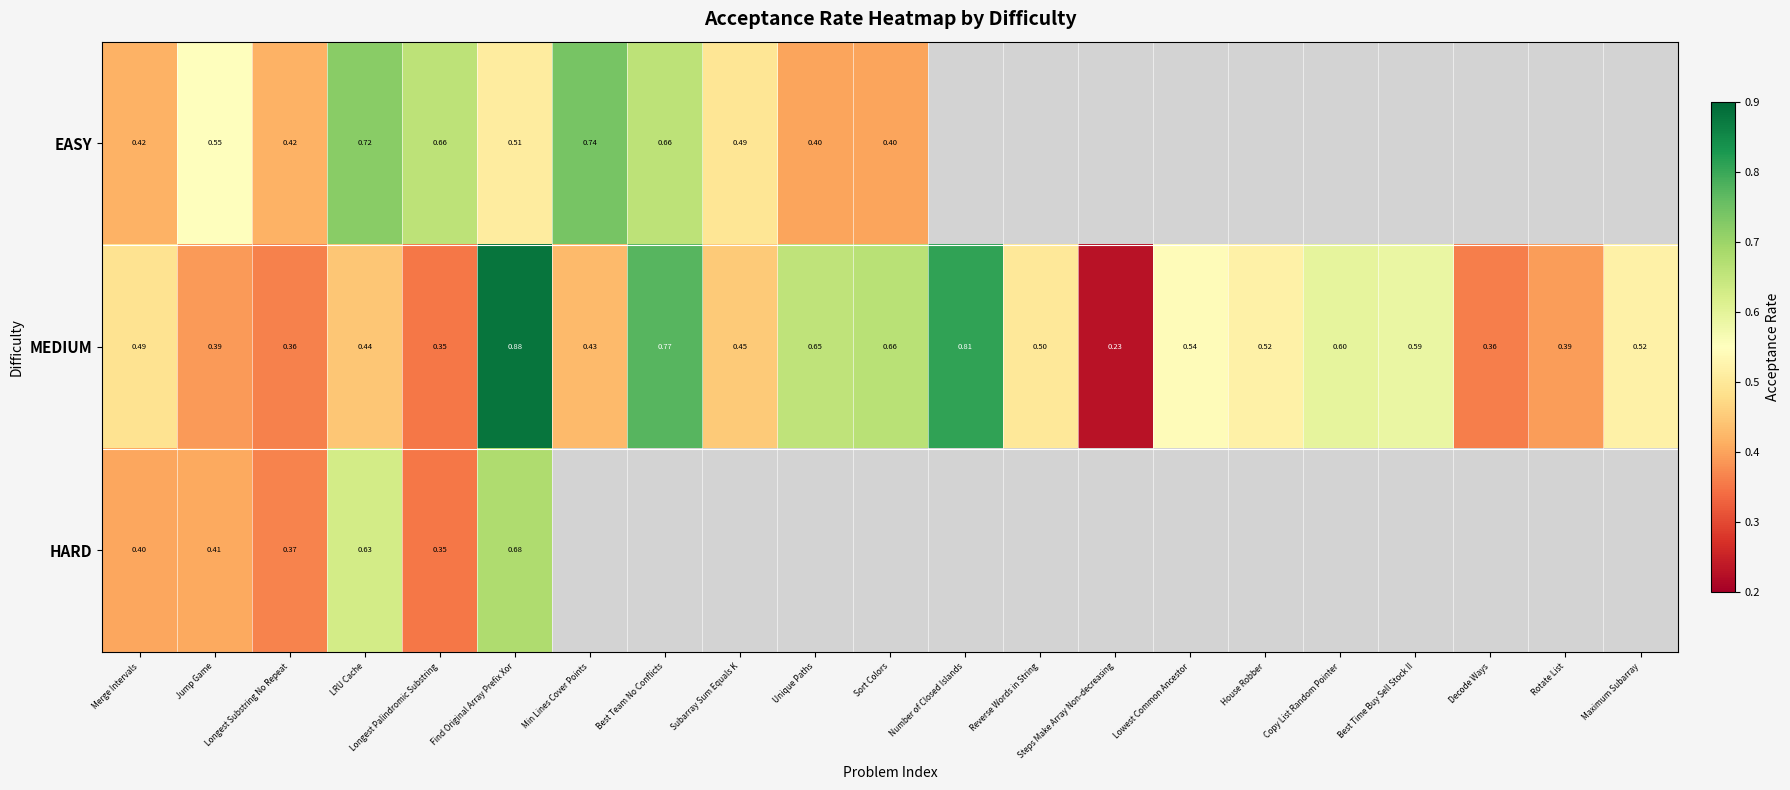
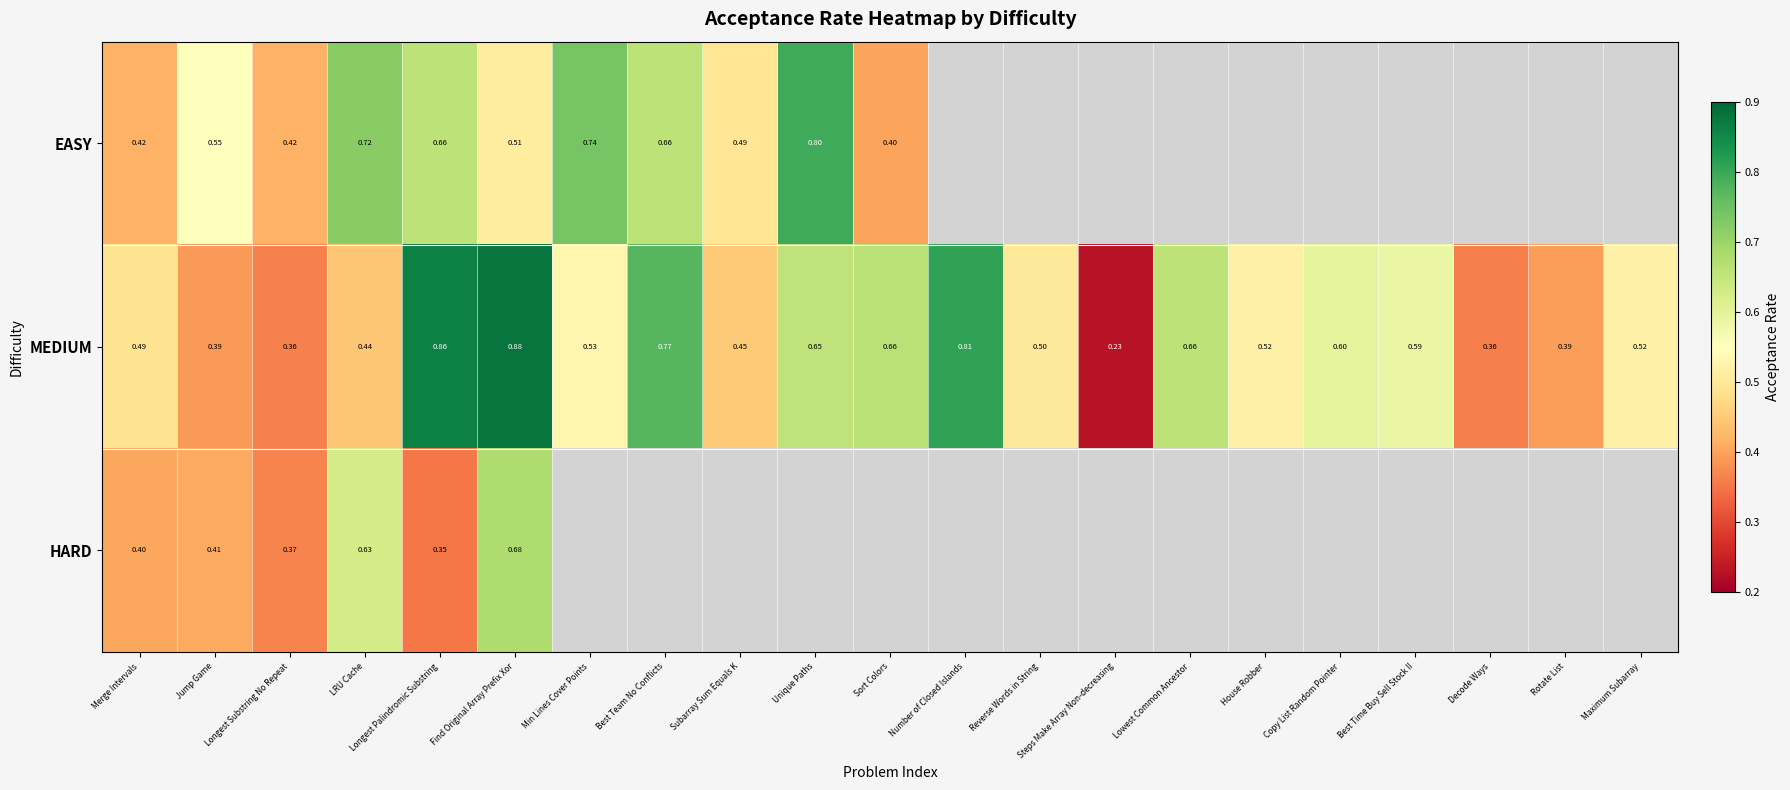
  {
    "EASY": {
      "Merge Intervals": 0.42,
      "Jump Game": 0.55,
      "Longest Substring No Repeat": 0.42,
      "LRU Cache": 0.72,
      "Longest Palindromic Substring": 0.66,
      "Find Original Array Prefix Xor": 0.51,
      "Min Lines Cover Points": 0.74,
      "Best Team No Conflicts": 0.66,
      "Subarray Sum Equals K": 0.49,
-     "Unique Paths": 0.40,
+     "Unique Paths": 0.80,
      "Sort Colors": 0.40
    },
    "MEDIUM": {
      "Merge Intervals": 0.49,
      "Jump Game": 0.39,
      "Longest Substring No Repeat": 0.36,
      "LRU Cache": 0.44,
-     "Longest Palindromic Substring": 0.35,
+     "Longest Palindromic Substring": 0.86,
      "Find Original Array Prefix Xor": 0.88,
-     "Min Lines Cover Points": 0.43,
+     "Min Lines Cover Points": 0.53,
      "Best Team No Conflicts": 0.77,
      "Subarray Sum Equals K": 0.45,
      "Unique Paths": 0.65,
      "Sort Colors": 0.66,
      "Number of Closed Islands": 0.81,
      "Reverse Words in String": 0.50,
      "Steps Make Array Non-decreasing": 0.23,
-     "Lowest Common Ancestor": 0.54,
+     "Lowest Common Ancestor": 0.66,
      "House Robber": 0.52,
      "Copy List Random Pointer": 0.60,
      "Best Time Buy Sell Stock II": 0.59,
      "Decode Ways": 0.36,
      "Rotate List": 0.39,
      "Maximum Subarray": 0.52
    },
    "HARD": {
      "Merge Intervals": 0.40,
      "Jump Game": 0.41,
      "Longest Substring No Repeat": 0.37,
      "LRU Cache": 0.63,
      "Longest Palindromic Substring": 0.35,
      "Find Original Array Prefix Xor": 0.68
    }
  }
